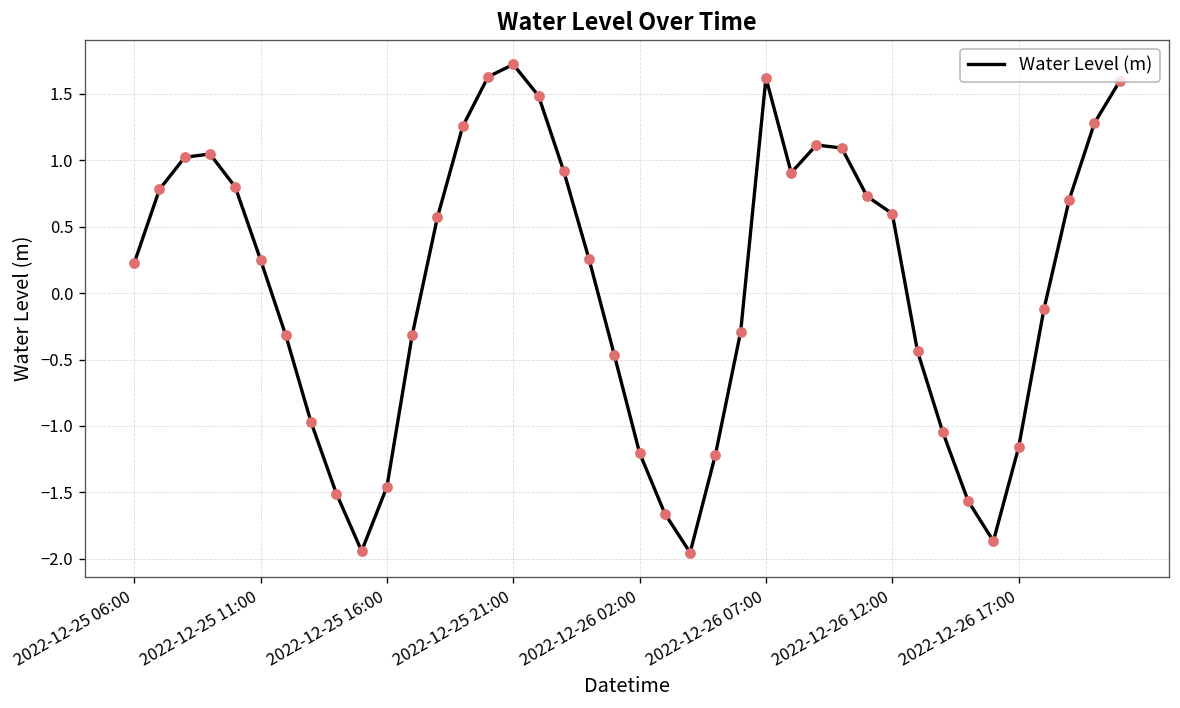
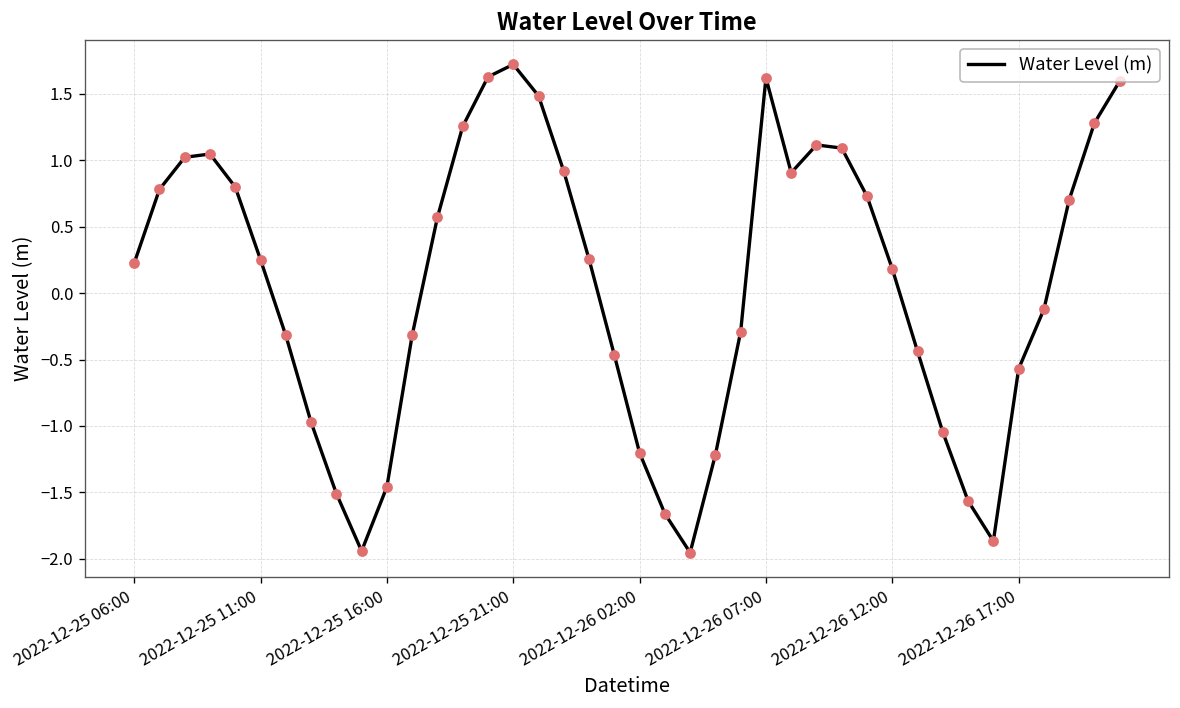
  {
    "2022-12-25 06:00": 0.23,
    "2022-12-25 11:00": 0.25,
    "2022-12-25 16:00": -1.46,
    "2022-12-25 21:00": 1.72,
    "2022-12-26 02:00": -1.20,
    "2022-12-26 07:00": 1.62,
-   "2022-12-26 12:00": 0.60,
-   "2022-12-26 17:00": -1.16
+   "2022-12-26 12:00": 0.18,
+   "2022-12-26 17:00": -0.57
  }
